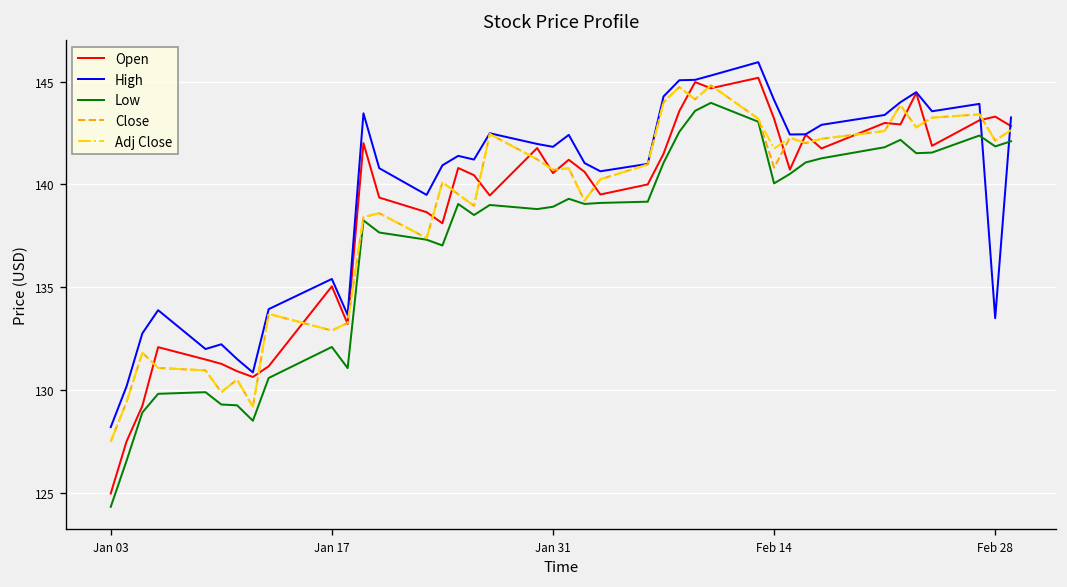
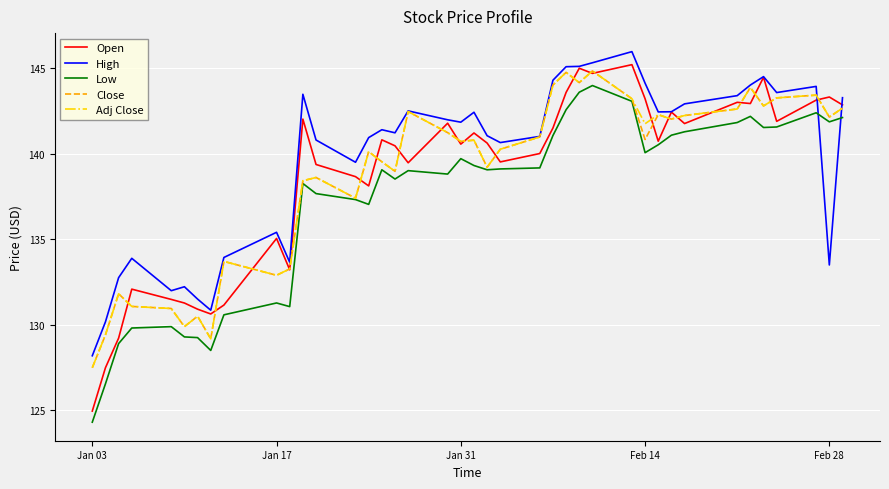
  {
    "Open": {
      "Jan 03": 125.0,
      "Jan 17": 135.0,
      "Jan 31": 140.6,
      "Feb 14": 143.2,
      "Feb 28": 143.3
    },
    "High": {
      "Jan 03": 128.2,
      "Jan 17": 135.4,
      "Jan 31": 141.8,
      "Feb 14": 144.1,
      "Feb 28": 133.5
    },
    "Low": {
      "Jan 03": 124.3,
-     "Jan 17": 132.1,
-     "Jan 31": 138.9,
+     "Jan 17": 131.3,
+     "Jan 31": 139.7,
      "Feb 14": 140.1,
      "Feb 28": 141.9
    }
  }
